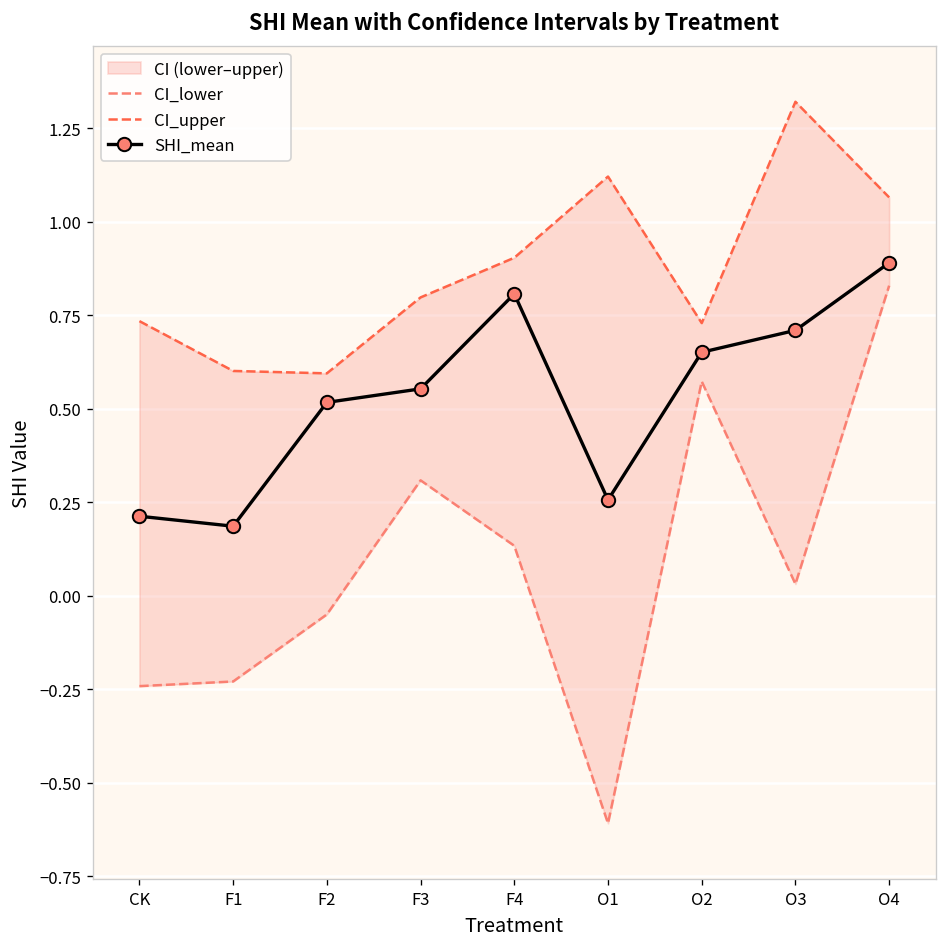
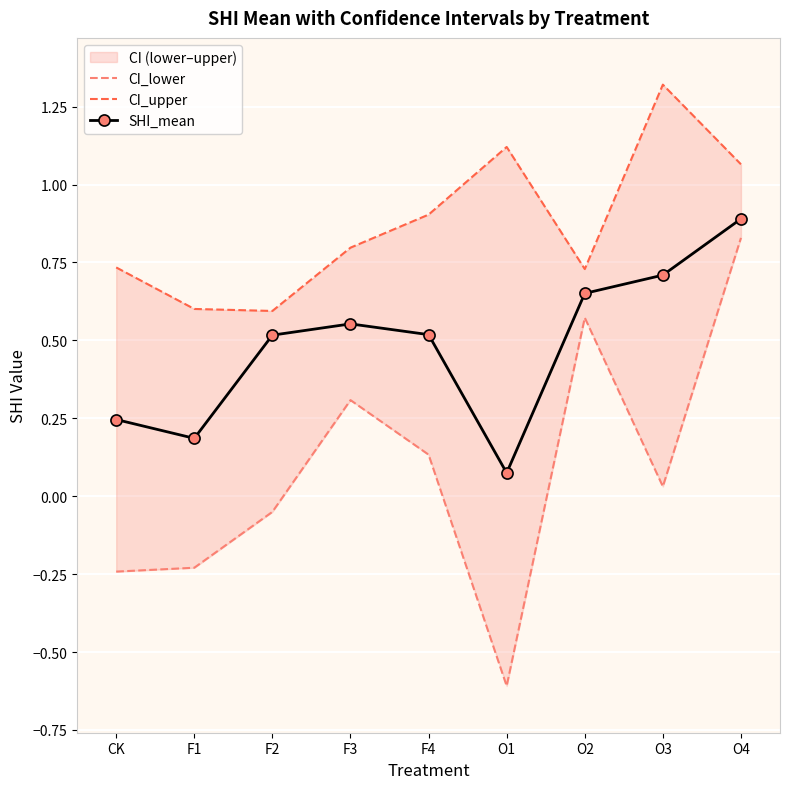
  {
    "SHI_mean": {
-     "CK": 0.21,
+     "CK": 0.25,
      "F1": 0.19,
      "F2": 0.52,
      "F3": 0.55,
-     "F4": 0.81,
-     "O1": 0.26,
+     "F4": 0.52,
+     "O1": 0.07,
      "O2": 0.65,
      "O3": 0.71,
      "O4": 0.89
    }
  }
